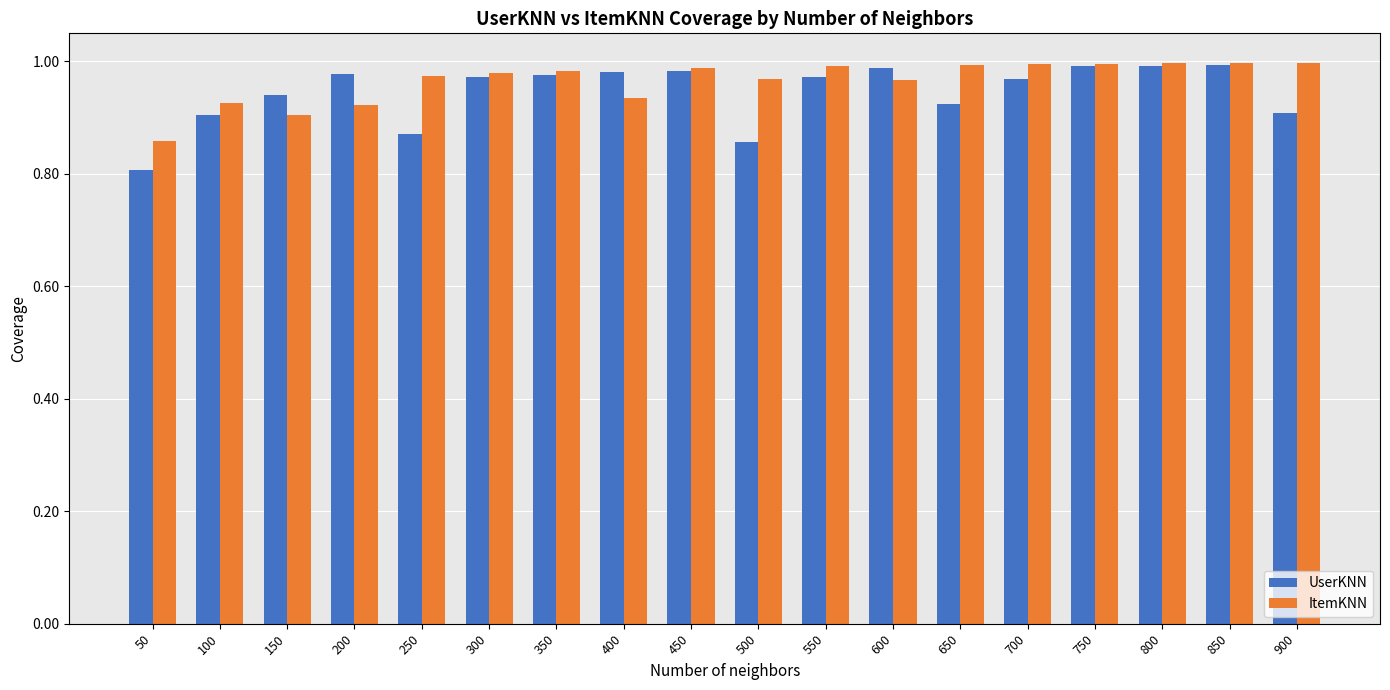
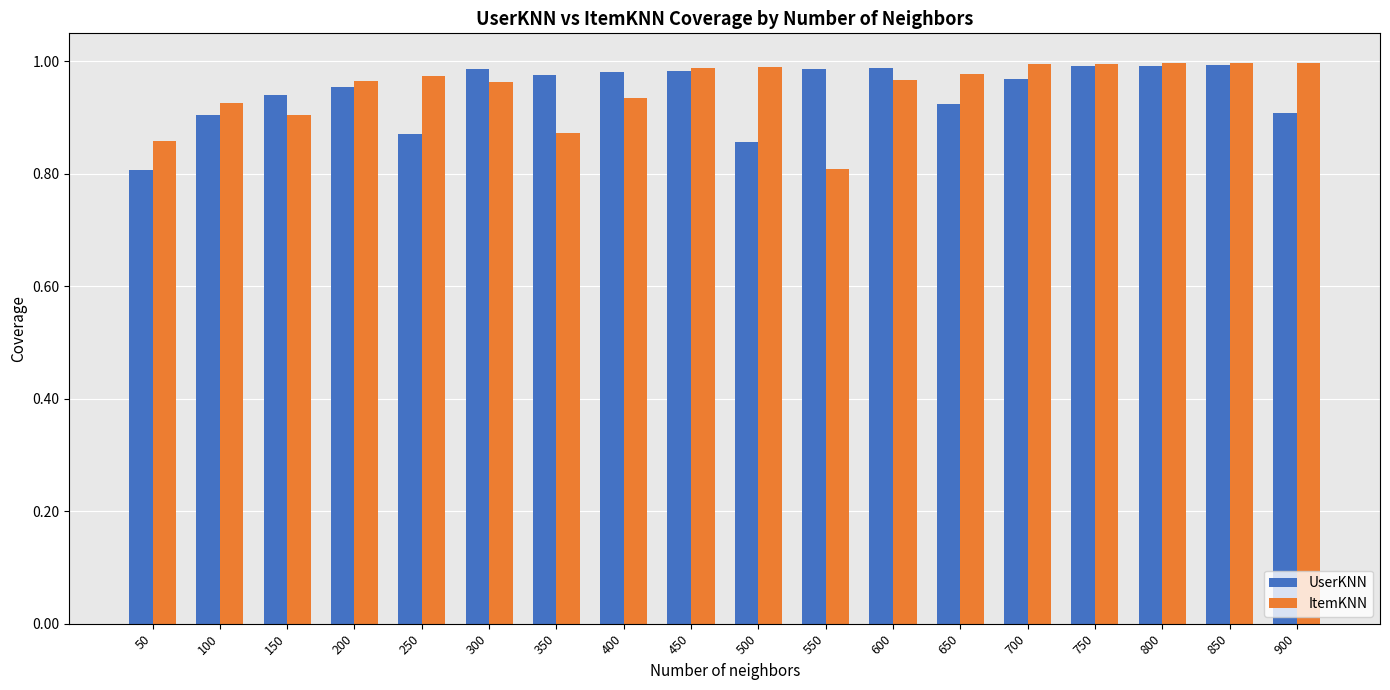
  {
    "UserKNN": {
      "50": 0.81,
      "100": 0.91,
      "150": 0.94,
-     "200": 0.98,
+     "200": 0.95,
      "250": 0.87,
-     "300": 0.97,
+     "300": 0.99,
      "350": 0.98,
      "400": 0.98,
      "450": 0.98,
      "500": 0.86,
-     "550": 0.97,
+     "550": 0.99,
      "600": 0.99,
      "650": 0.92,
      "700": 0.97,
      "750": 0.99,
      "800": 0.99,
      "850": 0.99,
      "900": 0.91
    },
    "ItemKNN": {
      "50": 0.86,
      "100": 0.93,
      "150": 0.91,
-     "200": 0.92,
+     "200": 0.96,
      "250": 0.97,
-     "300": 0.98,
-     "350": 0.98,
+     "300": 0.96,
+     "350": 0.87,
      "400": 0.93,
      "450": 0.99,
-     "500": 0.97,
-     "550": 0.99,
+     "500": 0.99,
+     "550": 0.81,
      "600": 0.97,
-     "650": 0.99,
+     "650": 0.98,
      "700": 0.99,
      "750": 1.00,
      "800": 1.00,
      "850": 1.00,
      "900": 1.00
    }
  }
